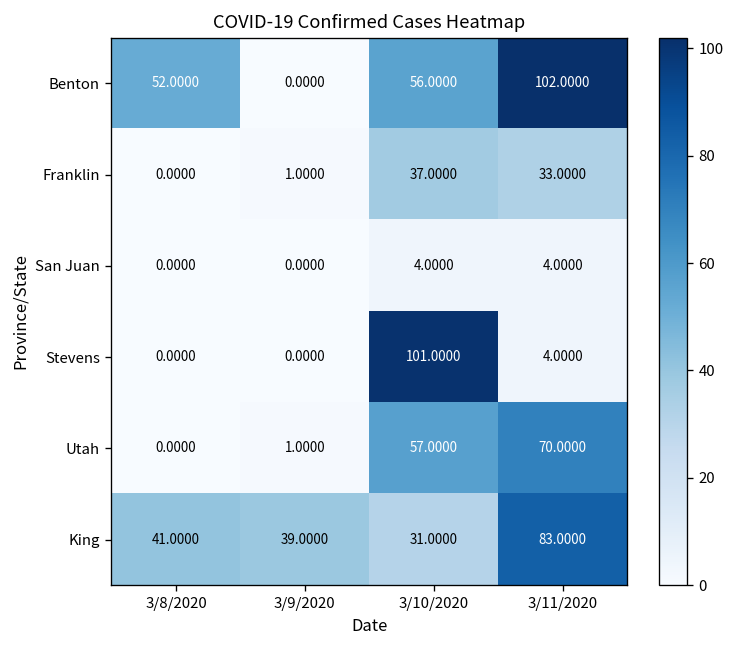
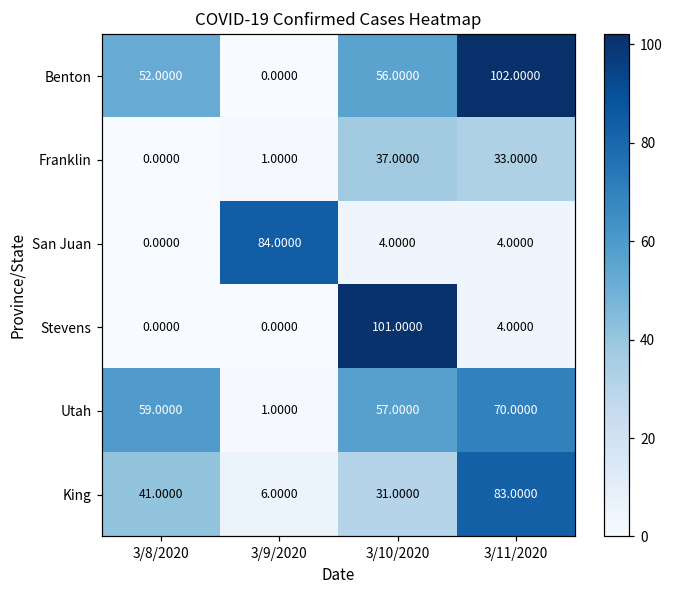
  {
    "Benton": {
      "3/8/2020": 52.0000,
      "3/9/2020": 0.0000,
      "3/10/2020": 56.0000,
      "3/11/2020": 102.0000
    },
    "Franklin": {
      "3/8/2020": 0.0000,
      "3/9/2020": 1.0000,
      "3/10/2020": 37.0000,
      "3/11/2020": 33.0000
    },
    "San Juan": {
      "3/8/2020": 0.0000,
-     "3/9/2020": 0.0000,
+     "3/9/2020": 84.0000,
      "3/10/2020": 4.0000,
      "3/11/2020": 4.0000
    },
    "Stevens": {
      "3/8/2020": 0.0000,
      "3/9/2020": 0.0000,
      "3/10/2020": 101.0000,
      "3/11/2020": 4.0000
    },
    "Utah": {
-     "3/8/2020": 0.0000,
+     "3/8/2020": 59.0000,
      "3/9/2020": 1.0000,
      "3/10/2020": 57.0000,
      "3/11/2020": 70.0000
    },
    "King": {
      "3/8/2020": 41.0000,
-     "3/9/2020": 39.0000,
+     "3/9/2020": 6.0000,
      "3/10/2020": 31.0000,
      "3/11/2020": 83.0000
    }
  }
